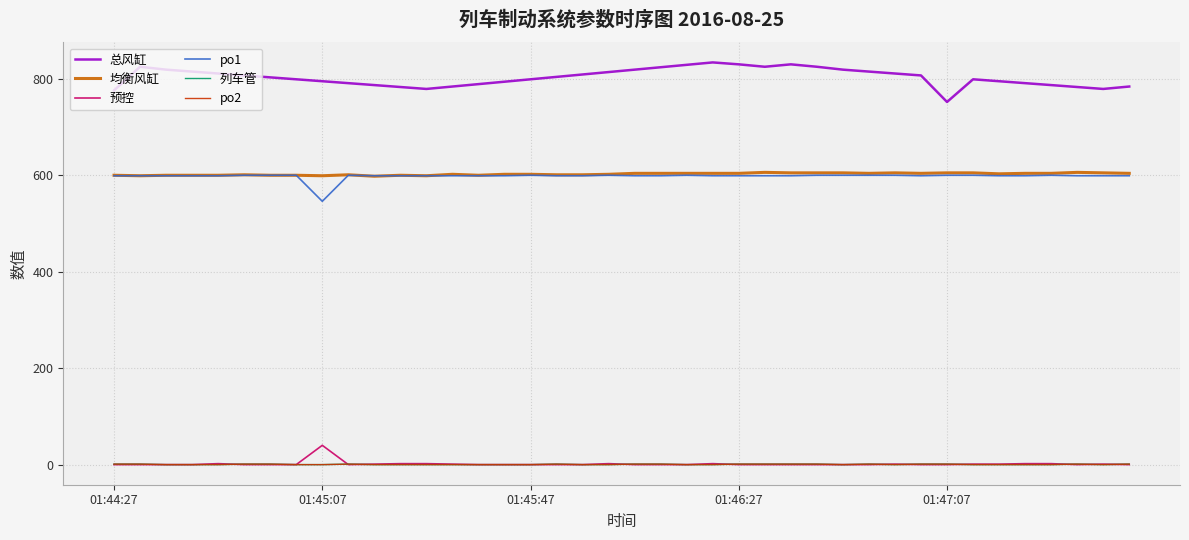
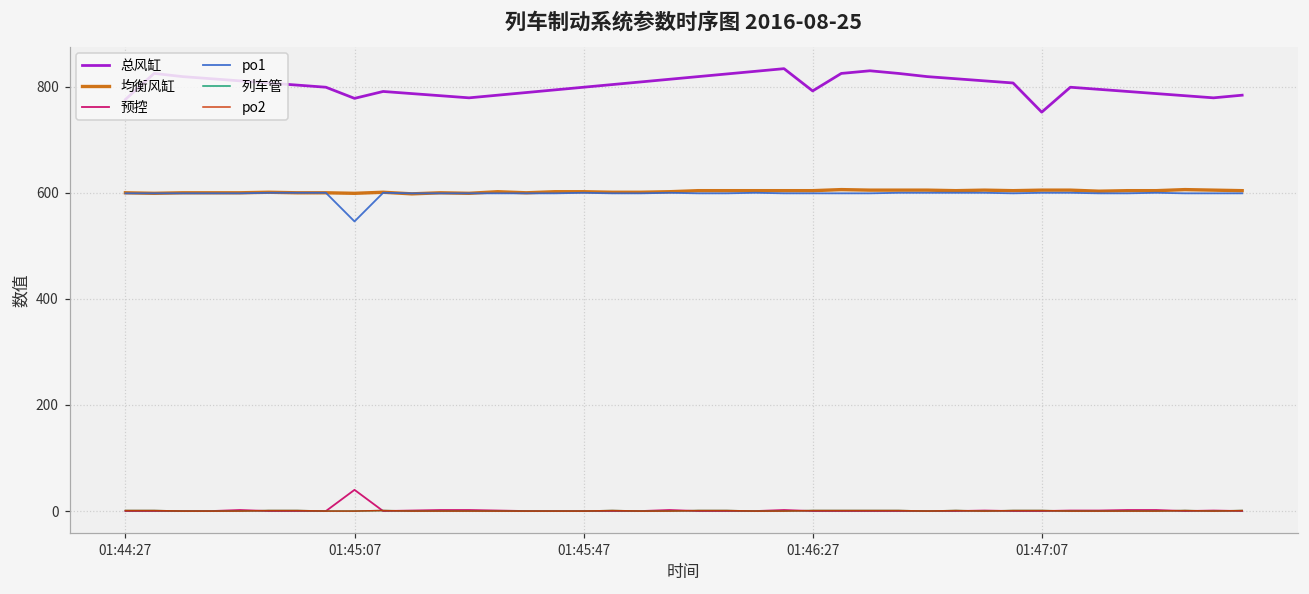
  {
    "总风缸": {
-     "01:45:07": 800,
+     "01:45:07": 780,
      "01:45:47": 800,
-     "01:46:27": 830,
+     "01:46:27": 790,
      "01:47:07": 750
    },
    "预控": {
      "01:45:07": 40
    },
    "po1": {
      "01:45:07": 550
    }
  }
